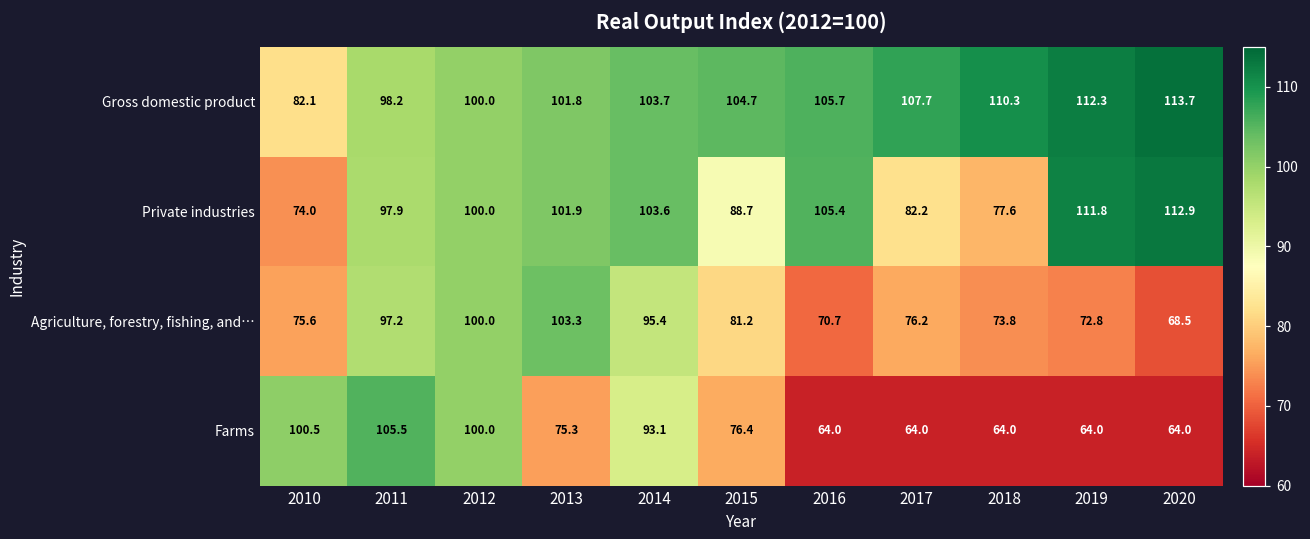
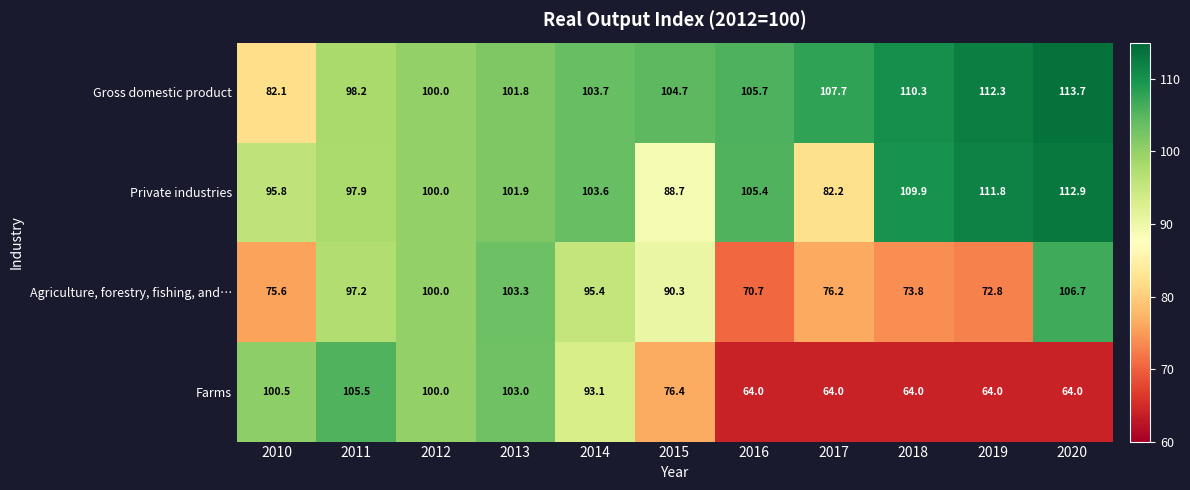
  {
    "Gross domestic product": {
      "2010": 82.1,
      "2011": 98.2,
      "2012": 100.0,
      "2013": 101.8,
      "2014": 103.7,
      "2015": 104.7,
      "2016": 105.7,
      "2017": 107.7,
      "2018": 110.3,
      "2019": 112.3,
      "2020": 113.7
    },
    "Private industries": {
-     "2010": 74.0,
+     "2010": 95.8,
      "2011": 97.9,
      "2012": 100.0,
      "2013": 101.9,
      "2014": 103.6,
      "2015": 88.7,
      "2016": 105.4,
      "2017": 82.2,
-     "2018": 77.6,
+     "2018": 109.9,
      "2019": 111.8,
      "2020": 112.9
    },
    "Agriculture, forestry, fishing, and…": {
      "2010": 75.6,
      "2011": 97.2,
      "2012": 100.0,
      "2013": 103.3,
      "2014": 95.4,
-     "2015": 81.2,
+     "2015": 90.3,
      "2016": 70.7,
      "2017": 76.2,
      "2018": 73.8,
      "2019": 72.8,
-     "2020": 68.5
+     "2020": 106.7
    },
    "Farms": {
      "2010": 100.5,
      "2011": 105.5,
      "2012": 100.0,
-     "2013": 75.3,
+     "2013": 103.0,
      "2014": 93.1,
      "2015": 76.4,
      "2016": 64.0,
      "2017": 64.0,
      "2018": 64.0,
      "2019": 64.0,
      "2020": 64.0
    }
  }
